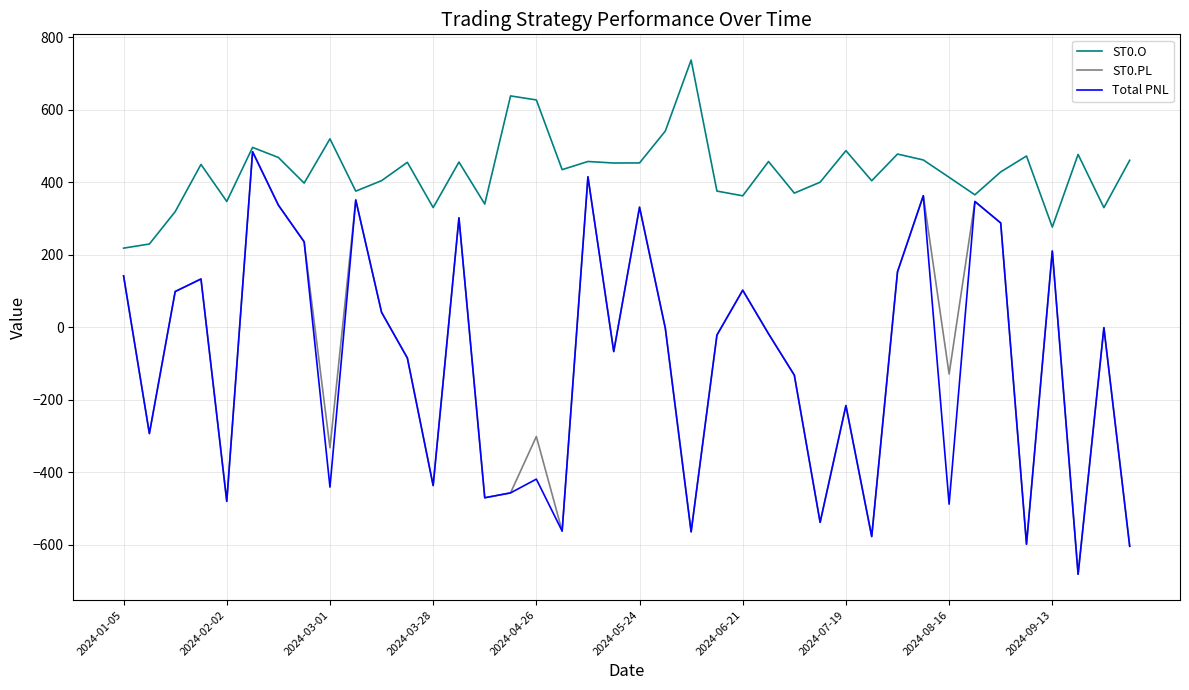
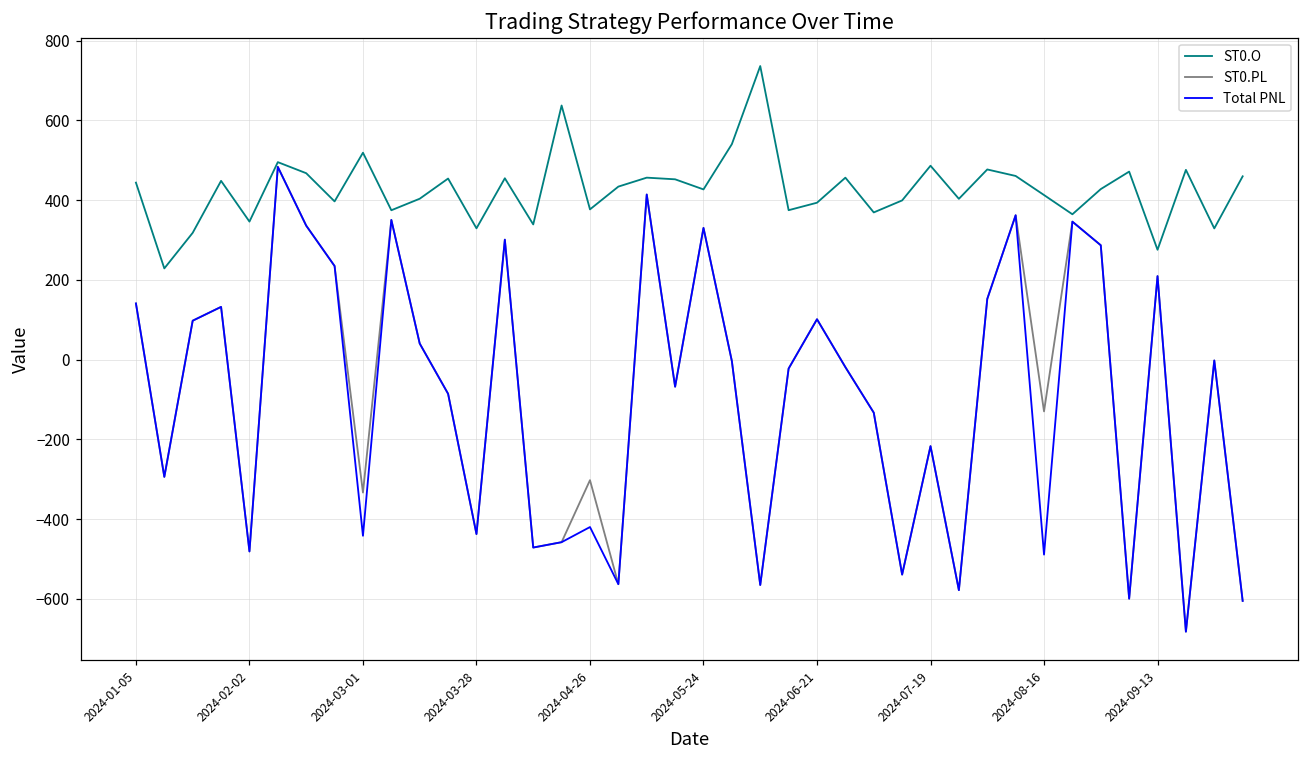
  {
    "ST0.O": {
-     "2024-01-05": 220,
+     "2024-01-05": 440,
      "2024-02-02": 350,
      "2024-03-01": 520,
      "2024-03-28": 330,
-     "2024-04-26": 630,
-     "2024-05-24": 450,
-     "2024-06-21": 360,
+     "2024-04-26": 380,
+     "2024-05-24": 430,
+     "2024-06-21": 390,
      "2024-07-19": 490,
      "2024-08-16": 410,
      "2024-09-13": 280
    },
    "ST0.PL": {
      "2024-03-01": -330,
      "2024-04-26": -300,
      "2024-08-16": -130
    },
    "Total PNL": {
      "2024-03-01": -440,
      "2024-04-26": -420,
      "2024-08-16": -490
    }
  }
